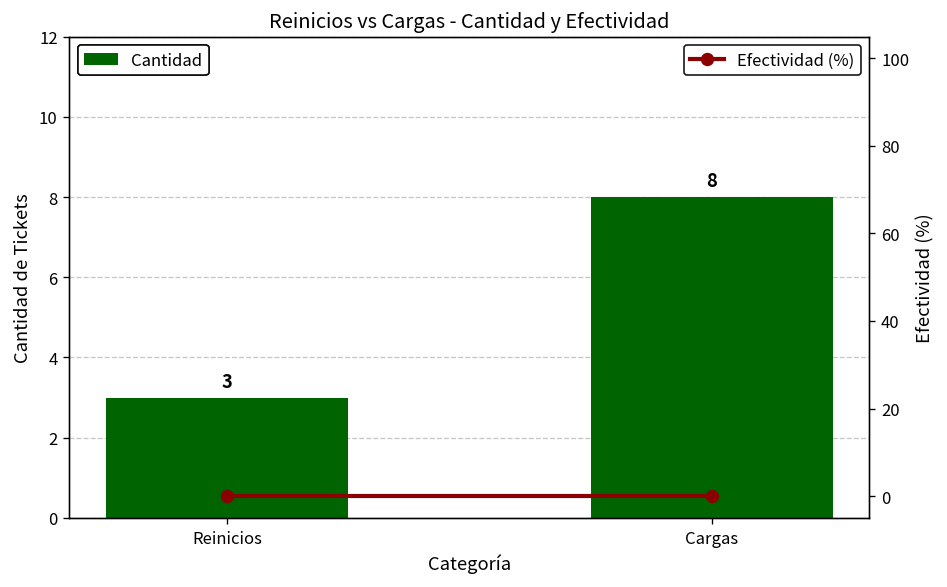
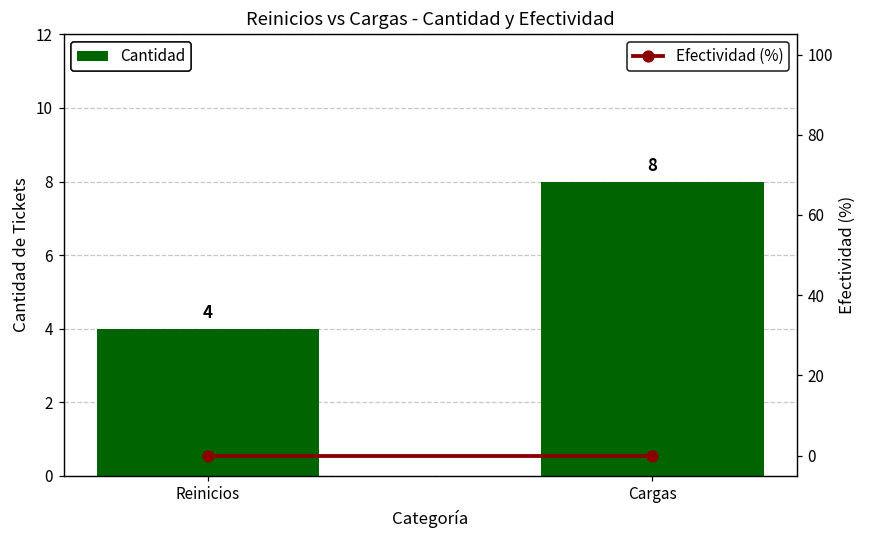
  {
    "Cantidad": {
-     "Reinicios": 3,
+     "Reinicios": 4,
      "Cargas": 8
    }
  }
